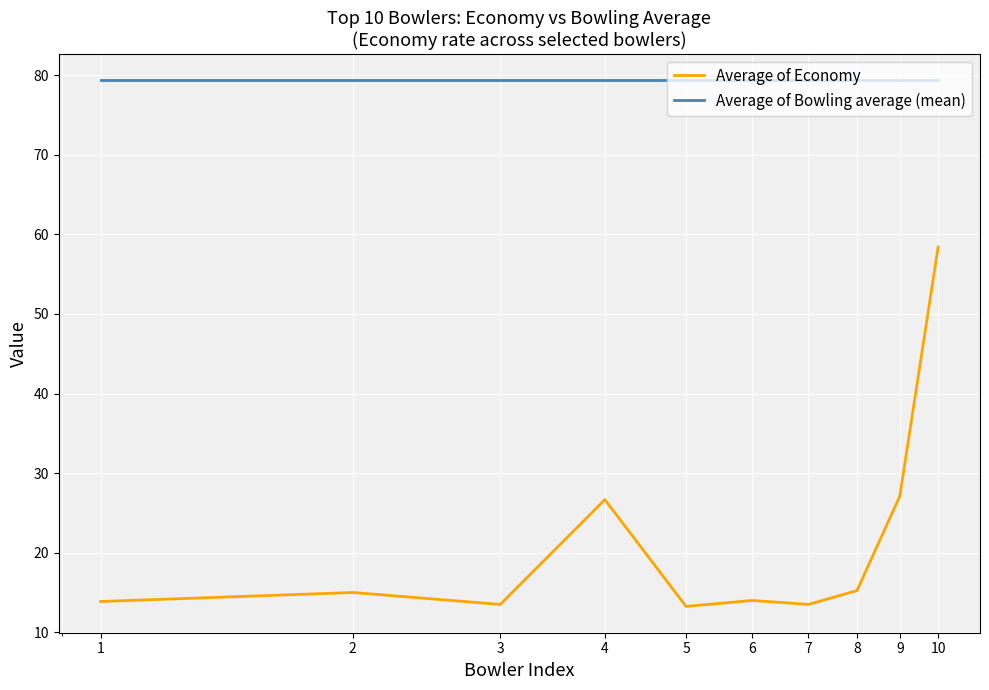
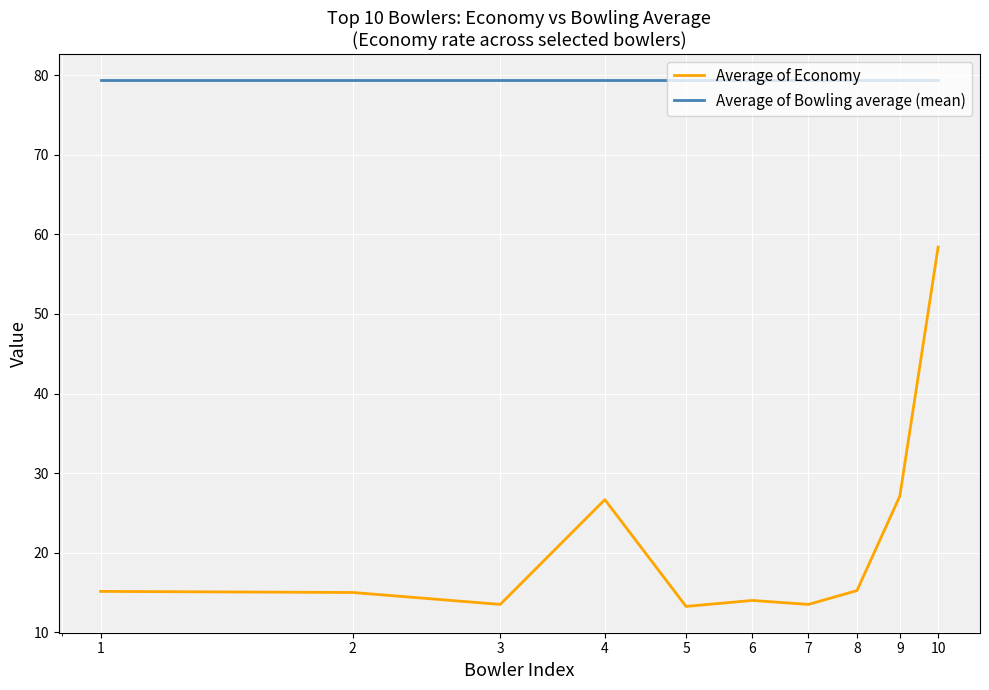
  {
    "Average of Economy": {
-     "1": 14,
+     "1": 15,
      "2": 15,
      "3": 14,
      "4": 27,
      "5": 13,
      "6": 14,
      "7": 14,
      "8": 15,
      "9": 27,
      "10": 58
    },
    "Average of Bowling average (mean)": {
      "1": 79,
      "2": 79,
      "3": 79,
      "4": 79
    }
  }
